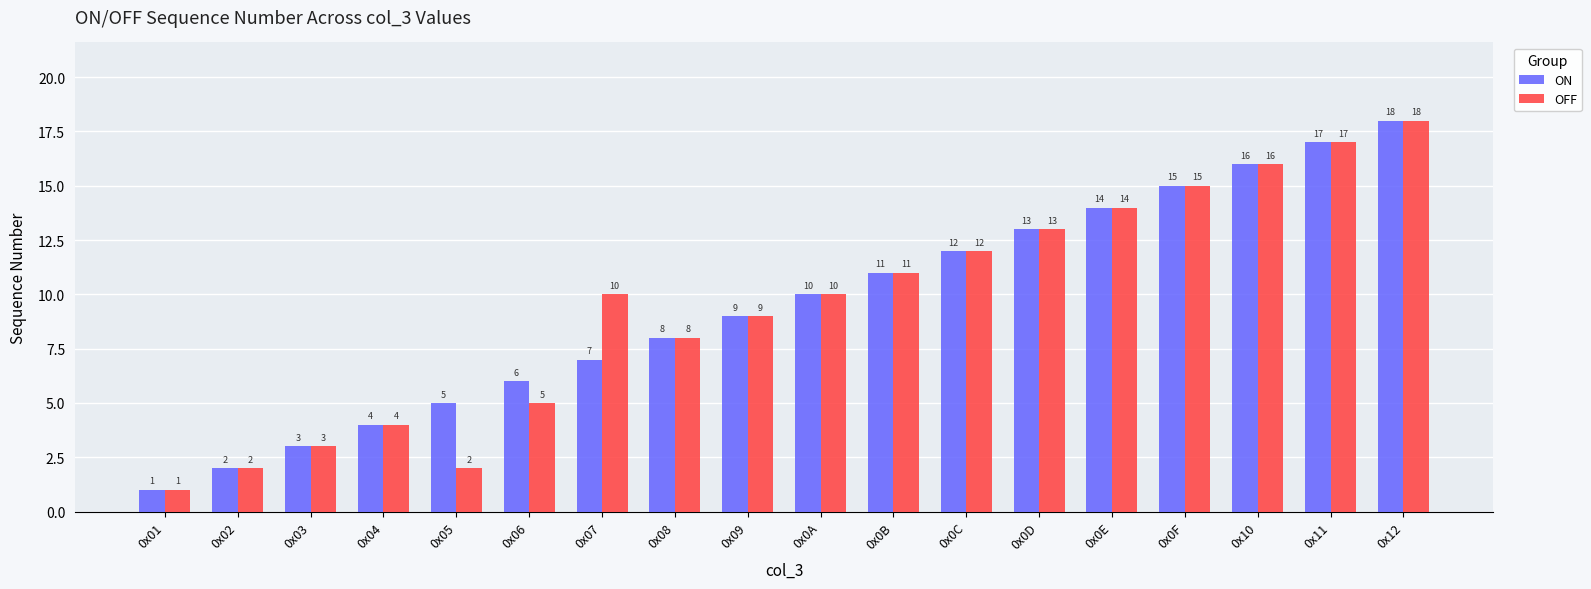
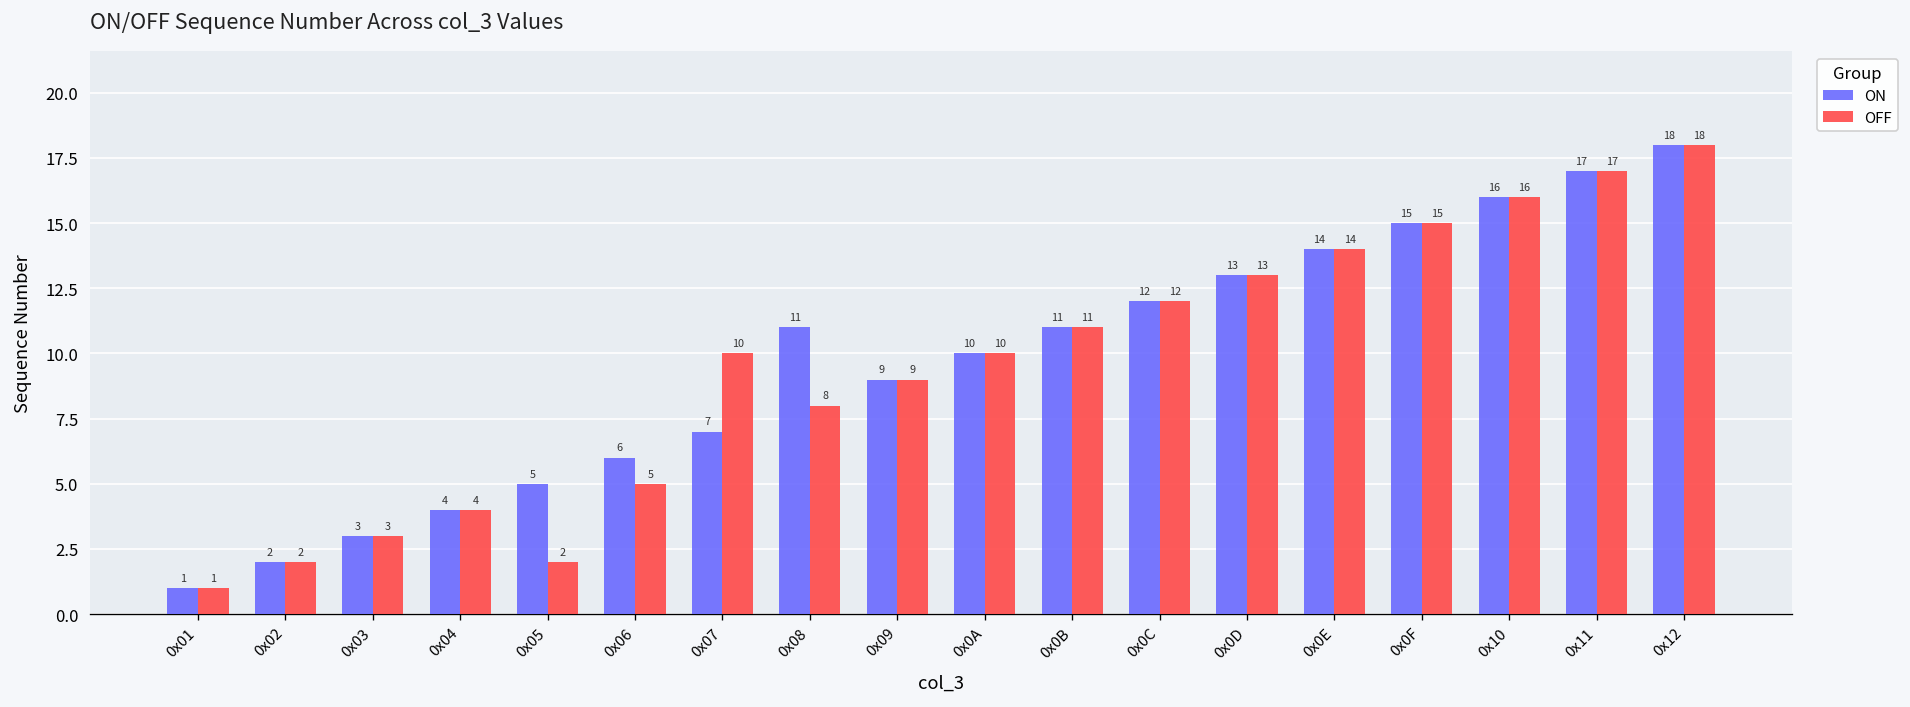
  {
    "ON": {
      "0x01": 1,
      "0x02": 2,
      "0x03": 3,
      "0x04": 4,
      "0x05": 5,
      "0x06": 6,
      "0x07": 7,
-     "0x08": 8,
+     "0x08": 11,
      "0x09": 9,
      "0x0A": 10,
      "0x0B": 11,
      "0x0C": 12,
      "0x0D": 13,
      "0x0E": 14,
      "0x0F": 15,
      "0x10": 16,
      "0x11": 17,
      "0x12": 18
    },
    "OFF": {
      "0x01": 1,
      "0x02": 2,
      "0x03": 3,
      "0x04": 4,
      "0x05": 2,
      "0x06": 5,
      "0x07": 10,
      "0x08": 8,
      "0x09": 9,
      "0x0A": 10,
      "0x0B": 11,
      "0x0C": 12,
      "0x0D": 13,
      "0x0E": 14,
      "0x0F": 15,
      "0x10": 16,
      "0x11": 17,
      "0x12": 18
    }
  }
